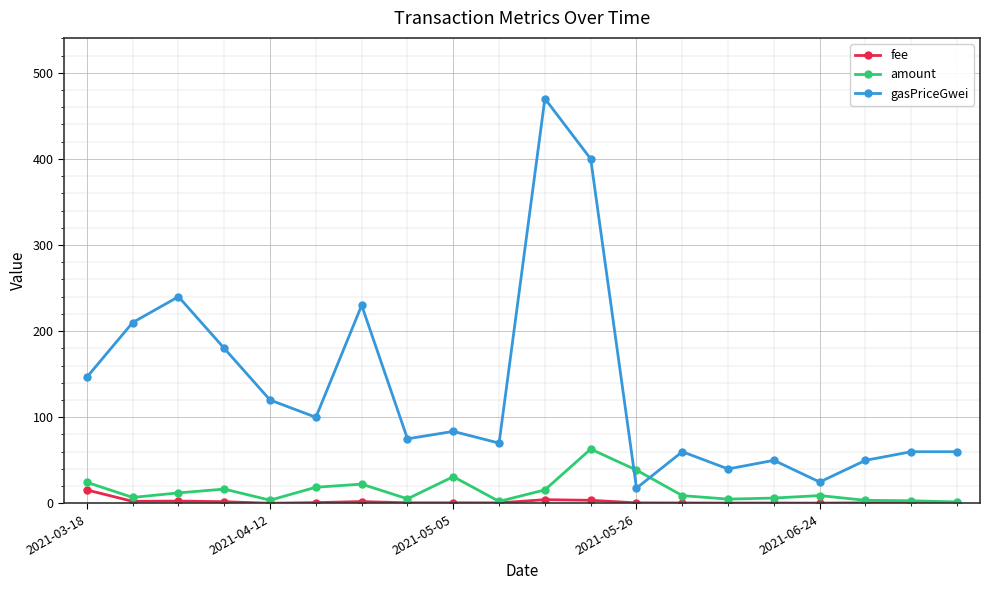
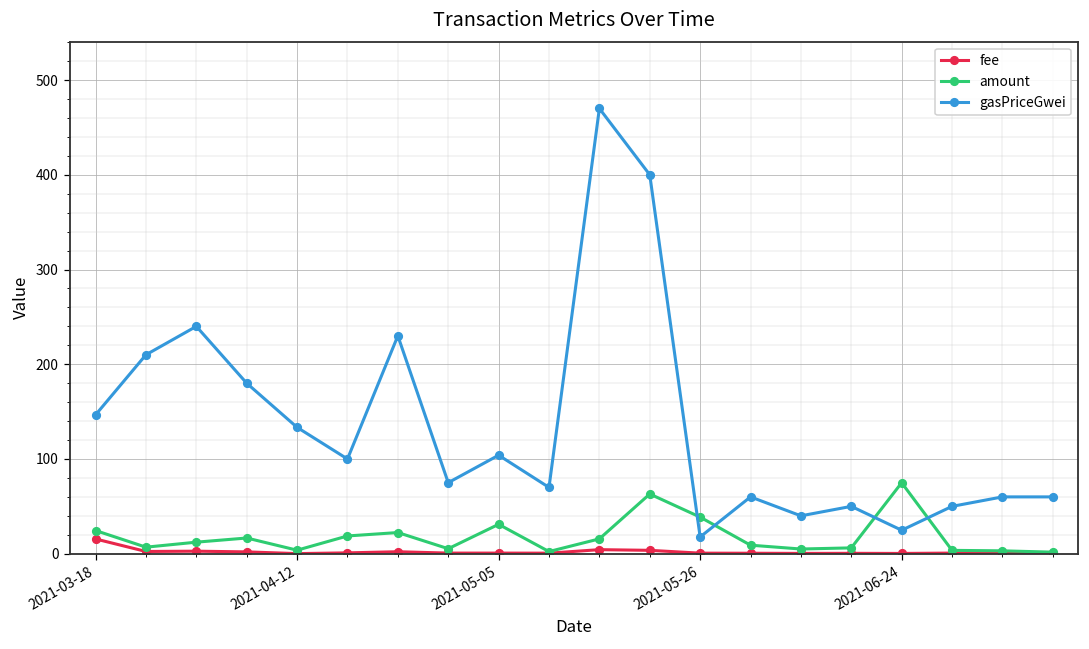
  {
    "fee": {
      "2021-03-18": 20,
      "2021-04-12": 0,
      "2021-05-05": 0,
      "2021-05-26": 0,
      "2021-06-24": 0
    },
    "amount": {
      "2021-03-18": 20,
      "2021-04-12": 0,
      "2021-05-05": 30,
      "2021-05-26": 40,
-     "2021-06-24": 10
+     "2021-06-24": 70
    },
    "gasPriceGwei": {
      "2021-03-18": 150,
-     "2021-04-12": 120,
-     "2021-05-05": 80,
+     "2021-04-12": 130,
+     "2021-05-05": 100,
      "2021-05-26": 20,
      "2021-06-24": 20
    }
  }
